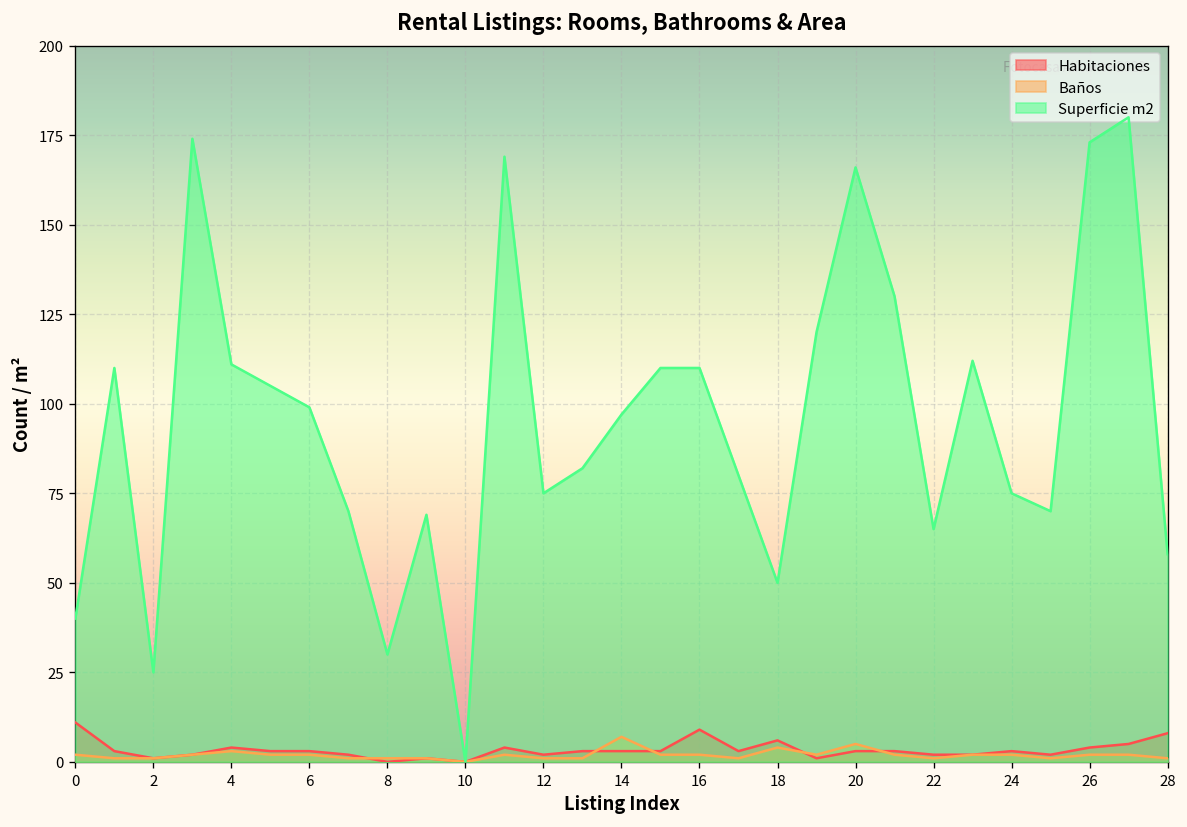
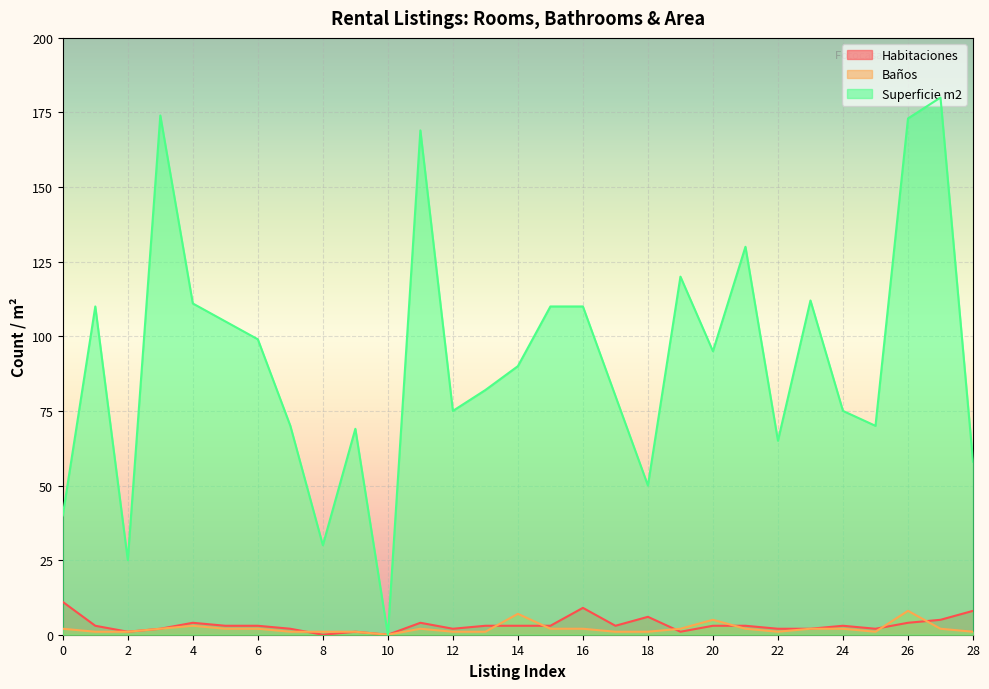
  {
    "Habitaciones": {
      "0": 11,
      "4": 4,
      "6": 3,
      "8": 0,
      "12": 2,
      "14": 3,
      "16": 9,
      "18": 6,
      "20": 3,
      "22": 2,
      "24": 3,
      "26": 4,
      "28": 8
    },
    "Baños": {
      "0": 2,
      "4": 3,
      "6": 2,
      "8": 1,
      "12": 1,
      "14": 7,
      "16": 2,
-     "18": 4,
+     "18": 1,
      "20": 5,
      "22": 1,
      "24": 2,
-     "26": 2,
+     "26": 8,
      "28": 1
    },
    "Superficie m2": {
      "0": 40,
      "2": 25,
      "4": 111,
      "6": 99,
      "8": 30,
      "12": 75,
-     "14": 97,
+     "14": 90,
      "16": 110,
      "18": 50,
-     "20": 166,
+     "20": 95,
      "22": 65,
      "24": 75,
      "26": 173,
      "28": 58
    }
  }
